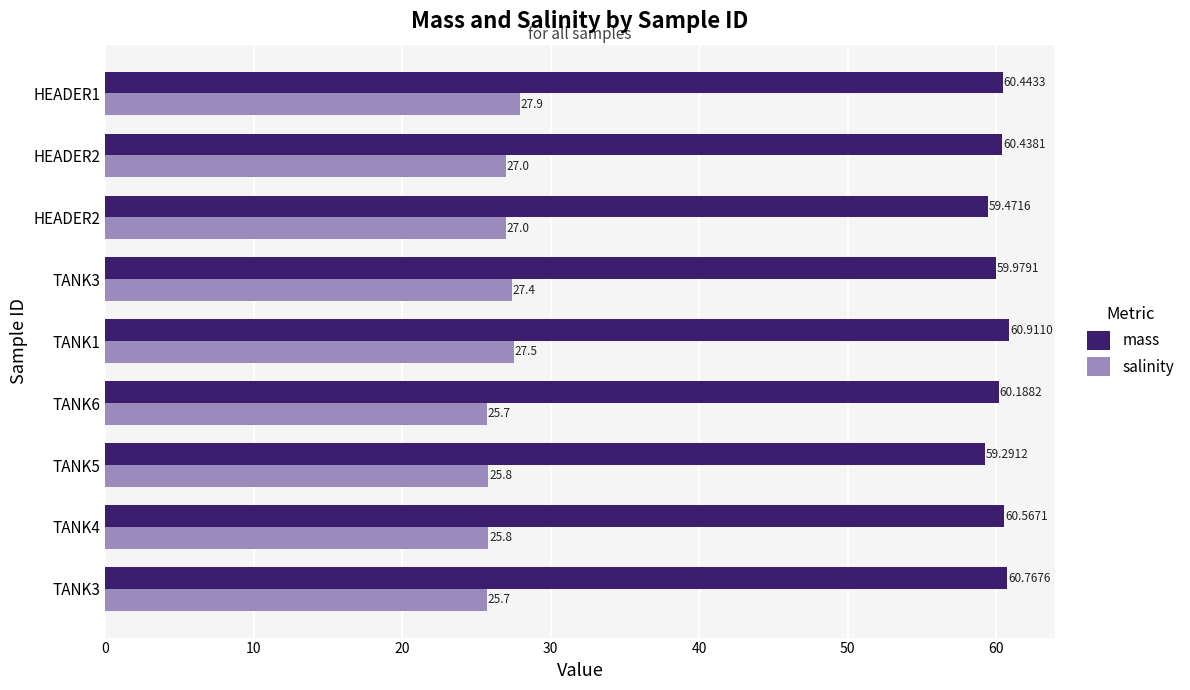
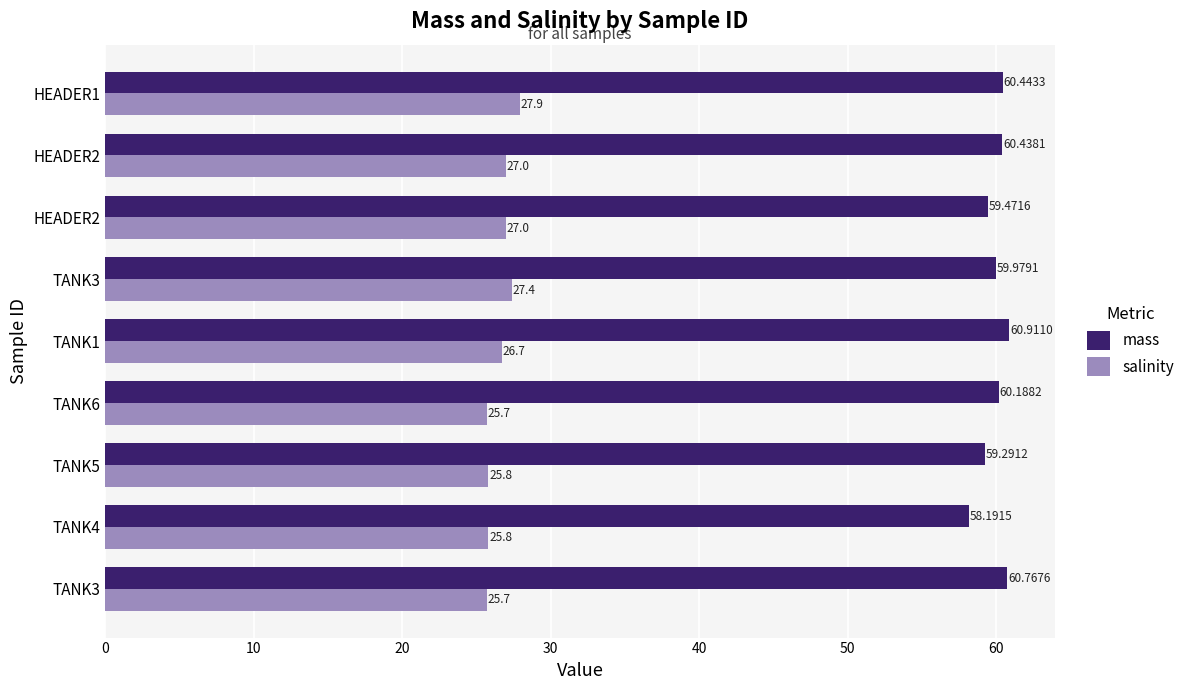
  {
    "mass": {
      "HEADER1": 60.4433,
      "TANK1": 60.9110,
      "TANK6": 60.1882,
      "TANK5": 59.2912,
-     "TANK4": 60.5671
+     "TANK4": 58.1915
    },
    "salinity": {
      "HEADER1": 27.9,
-     "TANK1": 27.5,
+     "TANK1": 26.7,
      "TANK6": 25.7,
      "TANK5": 25.8,
      "TANK4": 25.8
    }
  }
